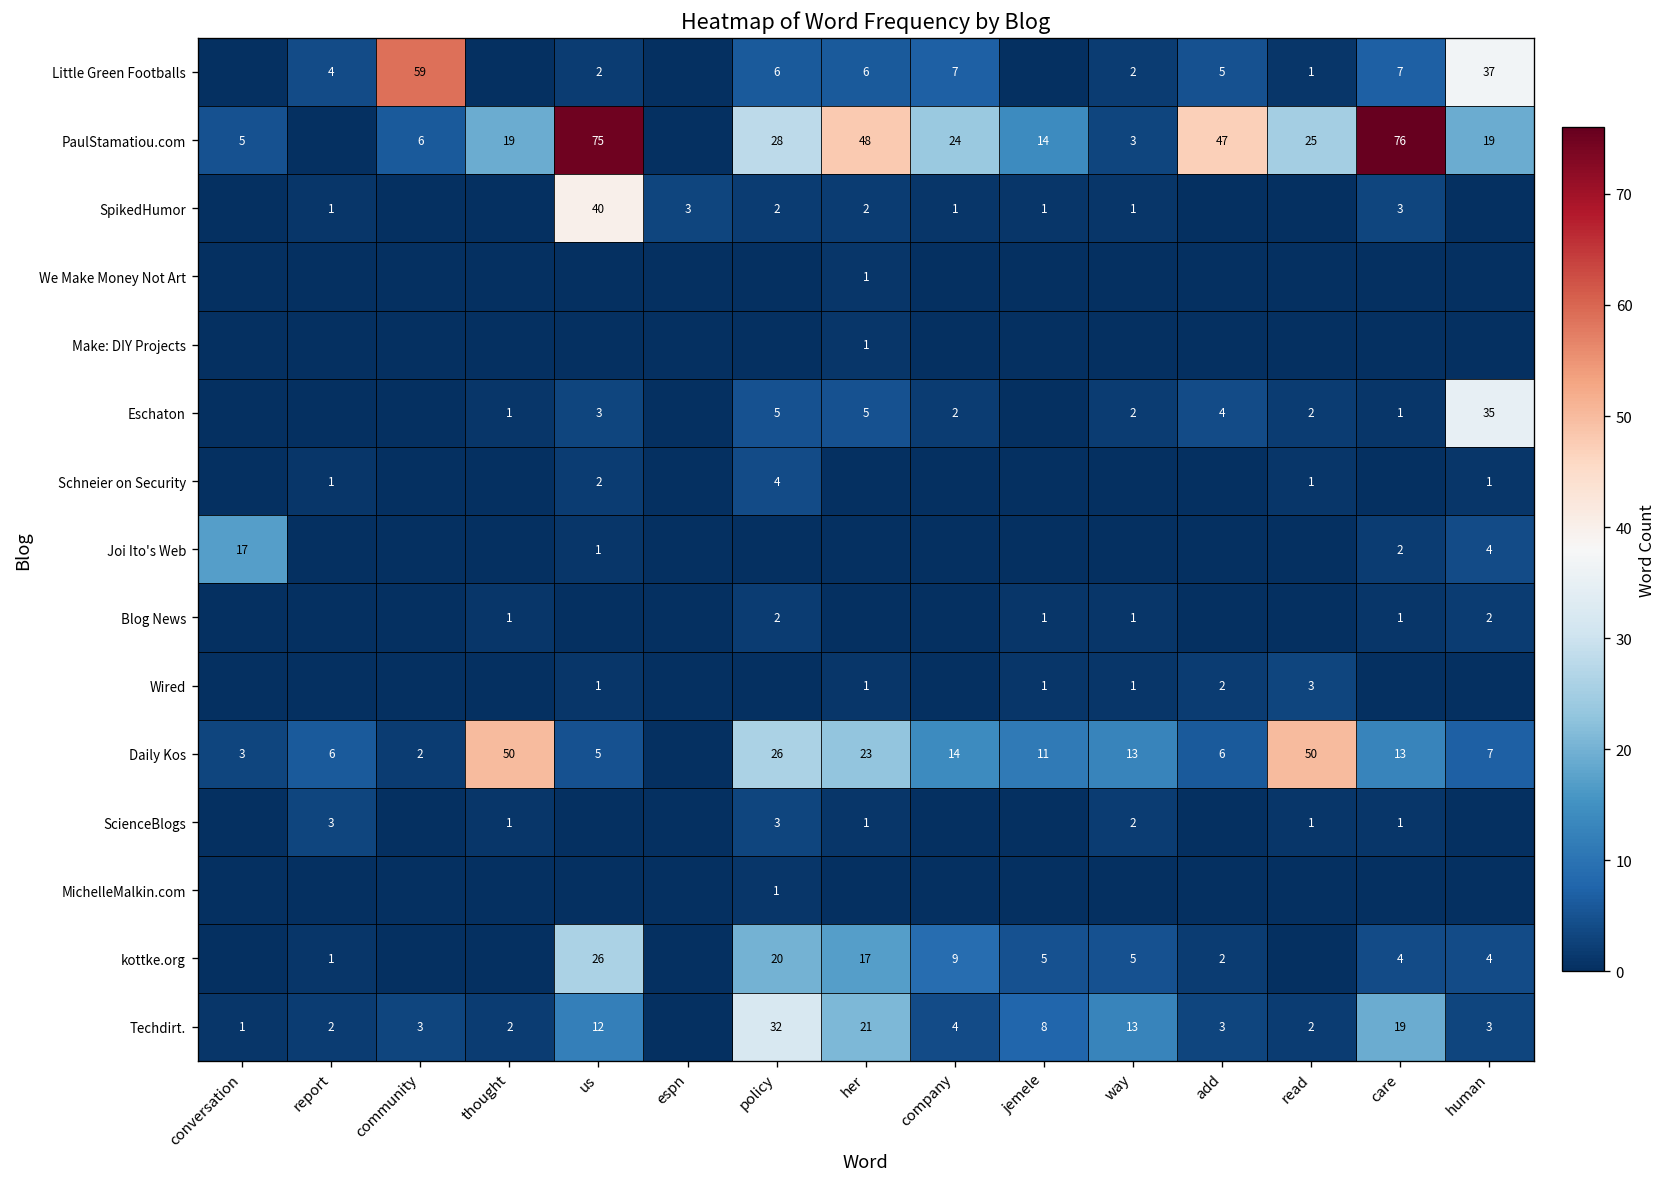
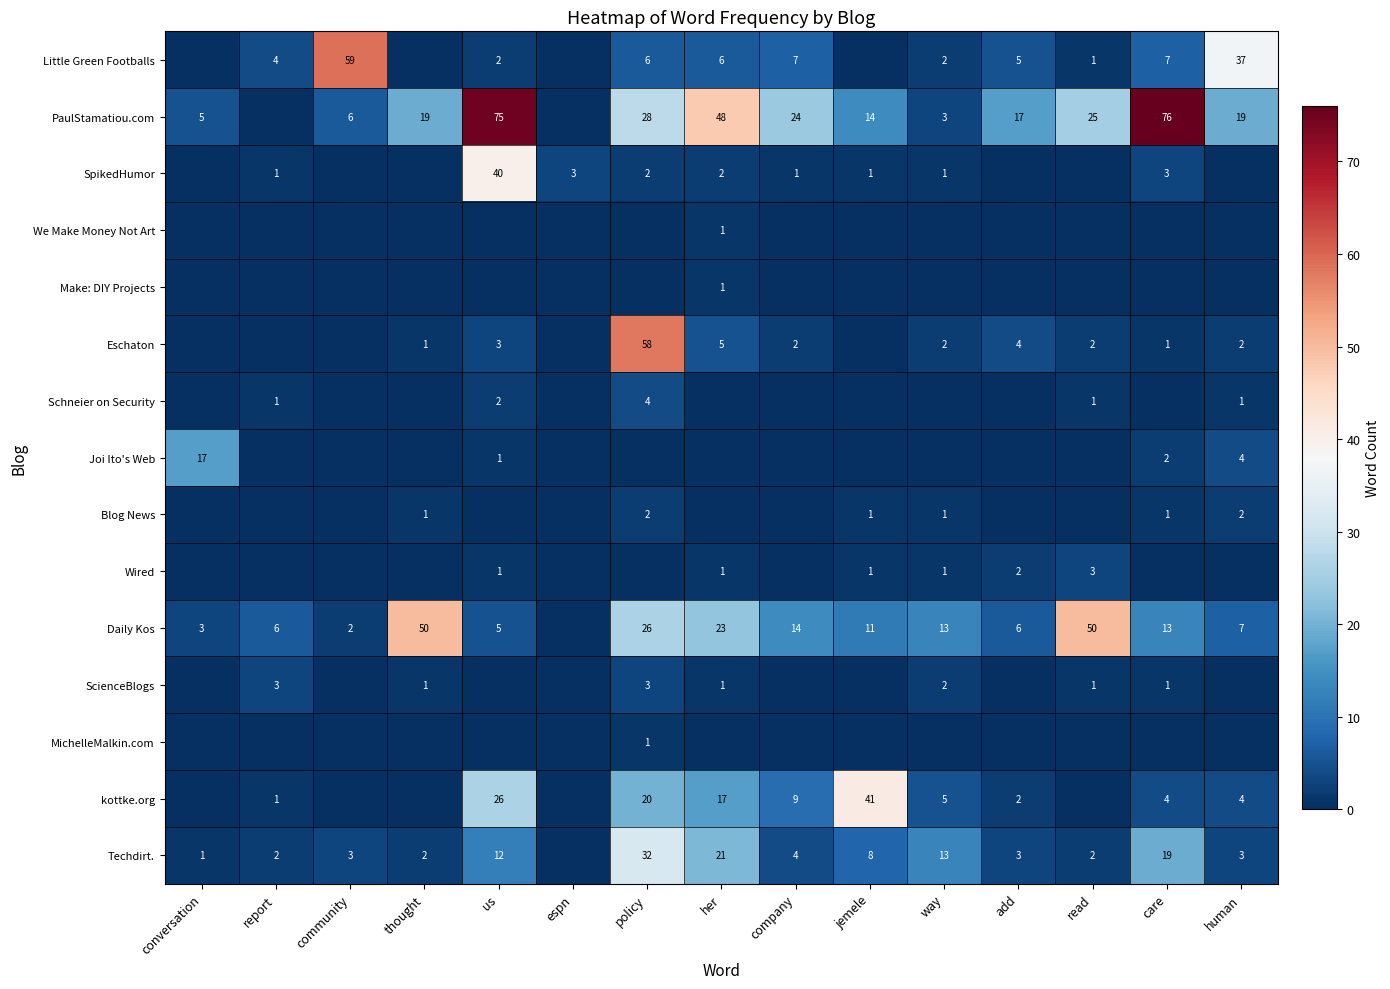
  {
    "Little Green Footballs": {
      "report": 4,
      "community": 59,
      "us": 2,
      "policy": 6,
      "her": 6,
      "company": 7,
      "way": 2,
      "add": 5,
      "read": 1,
      "care": 7,
      "human": 37
    },
    "PaulStamatiou.com": {
      "conversation": 5,
      "community": 6,
      "thought": 19,
      "us": 75,
      "policy": 28,
      "her": 48,
      "company": 24,
      "jemele": 14,
      "way": 3,
-     "add": 47,
+     "add": 17,
      "read": 25,
      "care": 76,
      "human": 19
    },
    "SpikedHumor": {
      "report": 1,
      "us": 40,
      "espn": 3,
      "policy": 2,
      "her": 2,
      "company": 1,
      "jemele": 1,
      "way": 1,
      "care": 3
    },
    "We Make Money Not Art": {
      "her": 1
    },
    "Make: DIY Projects": {
      "her": 1
    },
    "Eschaton": {
      "thought": 1,
      "us": 3,
-     "policy": 5,
+     "policy": 58,
      "her": 5,
      "company": 2,
      "way": 2,
      "add": 4,
      "read": 2,
      "care": 1,
-     "human": 35
+     "human": 2
    },
    "Schneier on Security": {
      "report": 1,
      "us": 2,
      "policy": 4,
      "read": 1,
      "human": 1
    },
    "Joi Ito's Web": {
      "conversation": 17,
      "us": 1,
      "care": 2,
      "human": 4
    },
    "Blog News": {
      "thought": 1,
      "policy": 2,
      "jemele": 1,
      "way": 1,
      "care": 1,
      "human": 2
    },
    "Wired": {
      "us": 1,
      "her": 1,
      "jemele": 1,
      "way": 1,
      "add": 2,
      "read": 3
    },
    "Daily Kos": {
      "conversation": 3,
      "report": 6,
      "community": 2,
      "thought": 50,
      "us": 5,
      "policy": 26,
      "her": 23,
      "company": 14,
      "jemele": 11,
      "way": 13,
      "add": 6,
      "read": 50,
      "care": 13,
      "human": 7
    },
    "ScienceBlogs": {
      "report": 3,
      "thought": 1,
      "policy": 3,
      "her": 1,
      "way": 2,
      "read": 1,
      "care": 1
    },
    "MichelleMalkin.com": {
      "policy": 1
    },
    "kottke.org": {
      "report": 1,
      "us": 26,
      "policy": 20,
      "her": 17,
      "company": 9,
-     "jemele": 5,
+     "jemele": 41,
      "way": 5,
      "add": 2,
      "care": 4,
      "human": 4
    },
    "Techdirt.": {
      "conversation": 1,
      "report": 2,
      "community": 3,
      "thought": 2,
      "us": 12,
      "policy": 32,
      "her": 21,
      "company": 4,
      "jemele": 8,
      "way": 13,
      "add": 3,
      "read": 2,
      "care": 19,
      "human": 3
    }
  }
